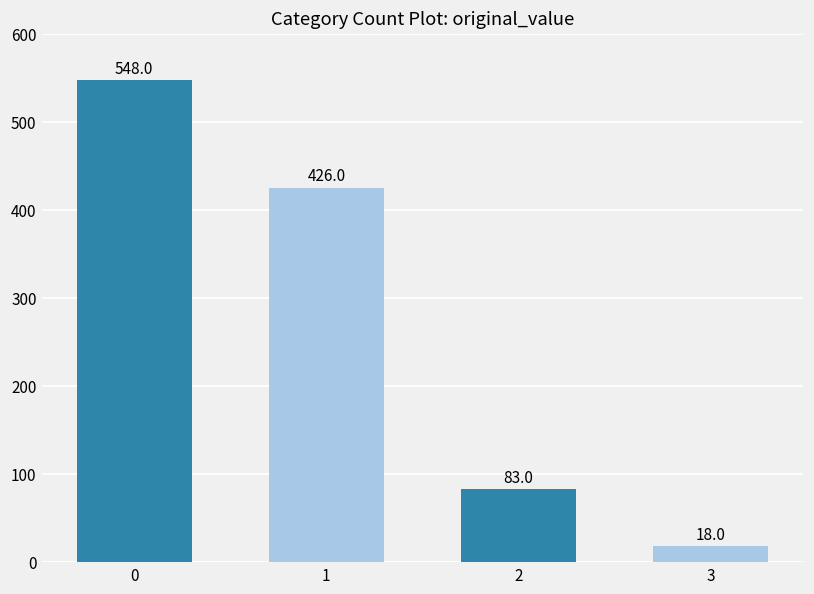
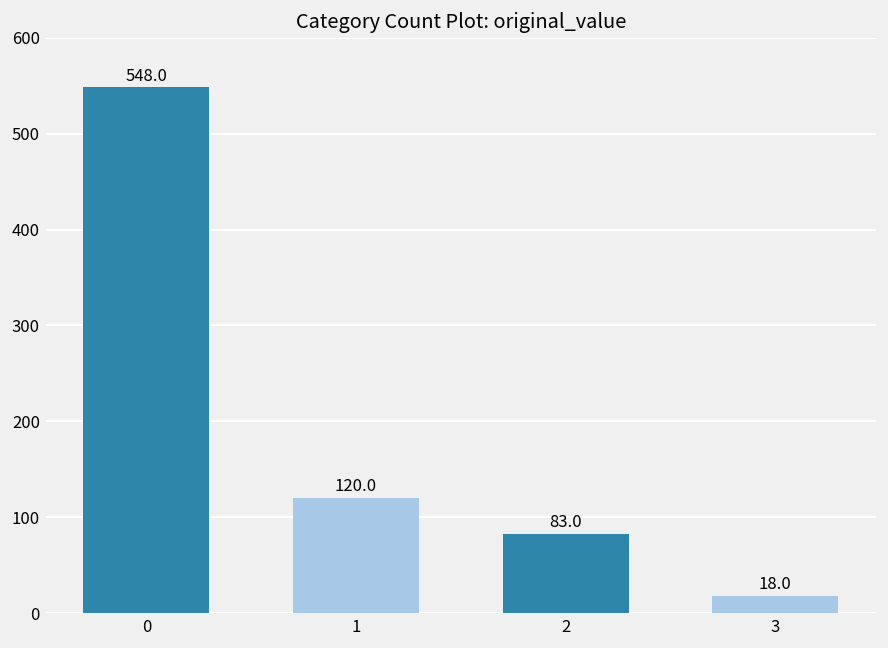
  {
    "0": 548.0,
-   "1": 426.0,
+   "1": 120.0,
    "2": 83.0,
    "3": 18.0
  }
